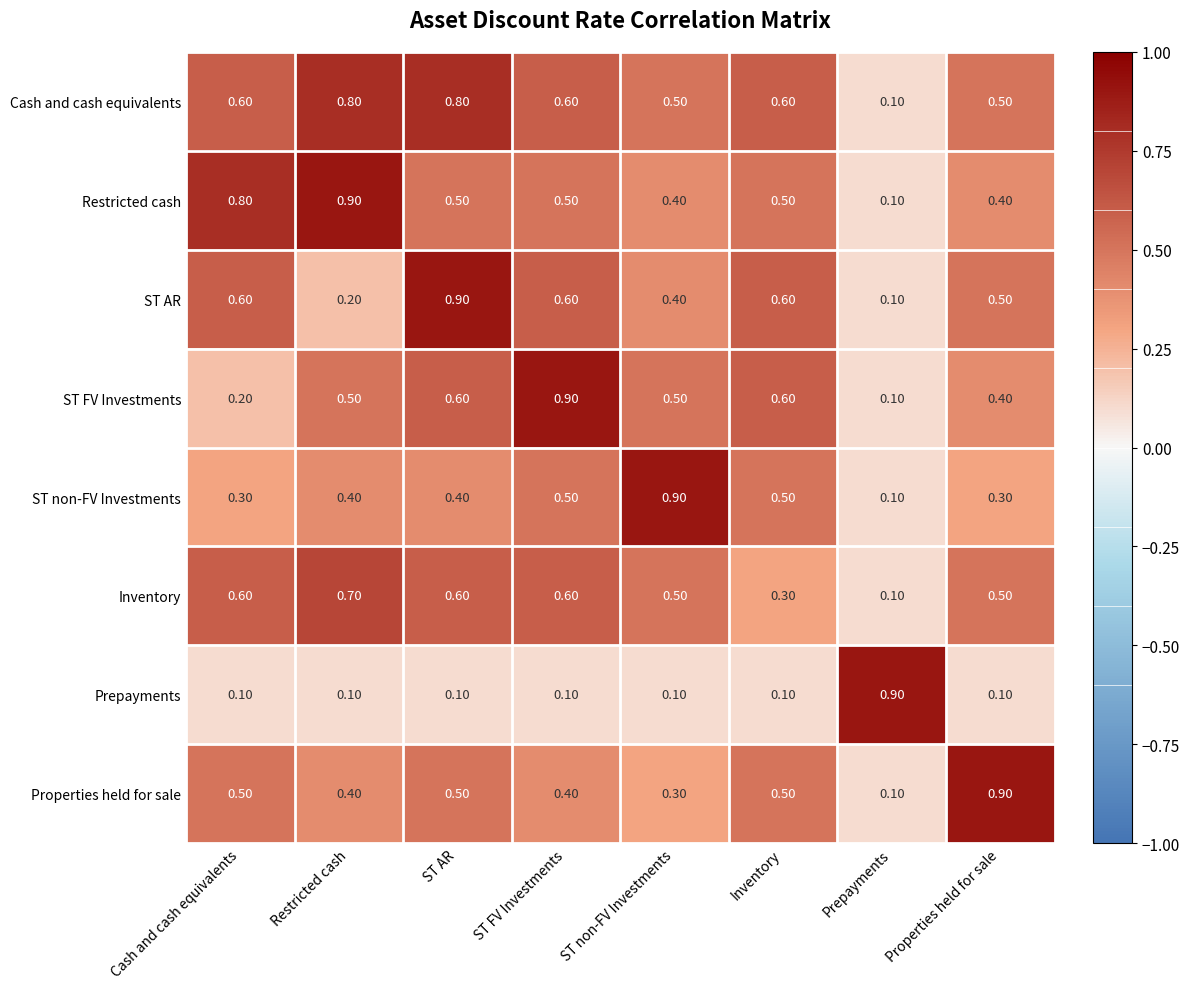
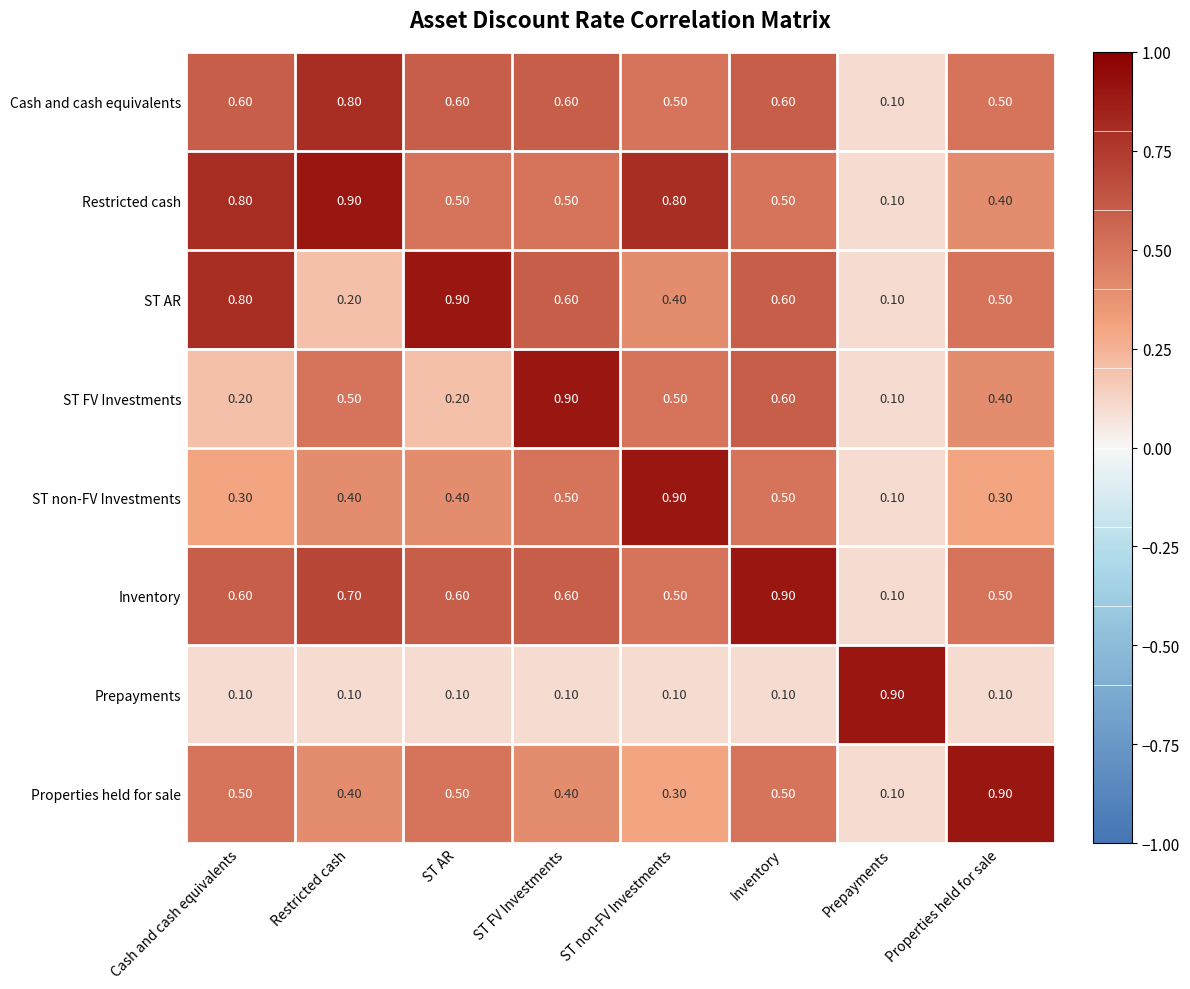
  {
    "Cash and cash equivalents": {
      "Cash and cash equivalents": 0.60,
      "Restricted cash": 0.80,
-     "ST AR": 0.80,
+     "ST AR": 0.60,
      "ST FV Investments": 0.60,
      "ST non-FV Investments": 0.50,
      "Inventory": 0.60,
      "Prepayments": 0.10,
      "Properties held for sale": 0.50
    },
    "Restricted cash": {
      "Cash and cash equivalents": 0.80,
      "Restricted cash": 0.90,
      "ST AR": 0.50,
      "ST FV Investments": 0.50,
-     "ST non-FV Investments": 0.40,
+     "ST non-FV Investments": 0.80,
      "Inventory": 0.50,
      "Prepayments": 0.10,
      "Properties held for sale": 0.40
    },
    "ST AR": {
-     "Cash and cash equivalents": 0.60,
+     "Cash and cash equivalents": 0.80,
      "Restricted cash": 0.20,
      "ST AR": 0.90,
      "ST FV Investments": 0.60,
      "ST non-FV Investments": 0.40,
      "Inventory": 0.60,
      "Prepayments": 0.10,
      "Properties held for sale": 0.50
    },
    "ST FV Investments": {
      "Cash and cash equivalents": 0.20,
      "Restricted cash": 0.50,
-     "ST AR": 0.60,
+     "ST AR": 0.20,
      "ST FV Investments": 0.90,
      "ST non-FV Investments": 0.50,
      "Inventory": 0.60,
      "Prepayments": 0.10,
      "Properties held for sale": 0.40
    },
    "ST non-FV Investments": {
      "Cash and cash equivalents": 0.30,
      "Restricted cash": 0.40,
      "ST AR": 0.40,
      "ST FV Investments": 0.50,
      "ST non-FV Investments": 0.90,
      "Inventory": 0.50,
      "Prepayments": 0.10,
      "Properties held for sale": 0.30
    },
    "Inventory": {
      "Cash and cash equivalents": 0.60,
      "Restricted cash": 0.70,
      "ST AR": 0.60,
      "ST FV Investments": 0.60,
      "ST non-FV Investments": 0.50,
-     "Inventory": 0.30,
+     "Inventory": 0.90,
      "Prepayments": 0.10,
      "Properties held for sale": 0.50
    },
    "Prepayments": {
      "Cash and cash equivalents": 0.10,
      "Restricted cash": 0.10,
      "ST AR": 0.10,
      "ST FV Investments": 0.10,
      "ST non-FV Investments": 0.10,
      "Inventory": 0.10,
      "Prepayments": 0.90,
      "Properties held for sale": 0.10
    },
    "Properties held for sale": {
      "Cash and cash equivalents": 0.50,
      "Restricted cash": 0.40,
      "ST AR": 0.50,
      "ST FV Investments": 0.40,
      "ST non-FV Investments": 0.30,
      "Inventory": 0.50,
      "Prepayments": 0.10,
      "Properties held for sale": 0.90
    }
  }
